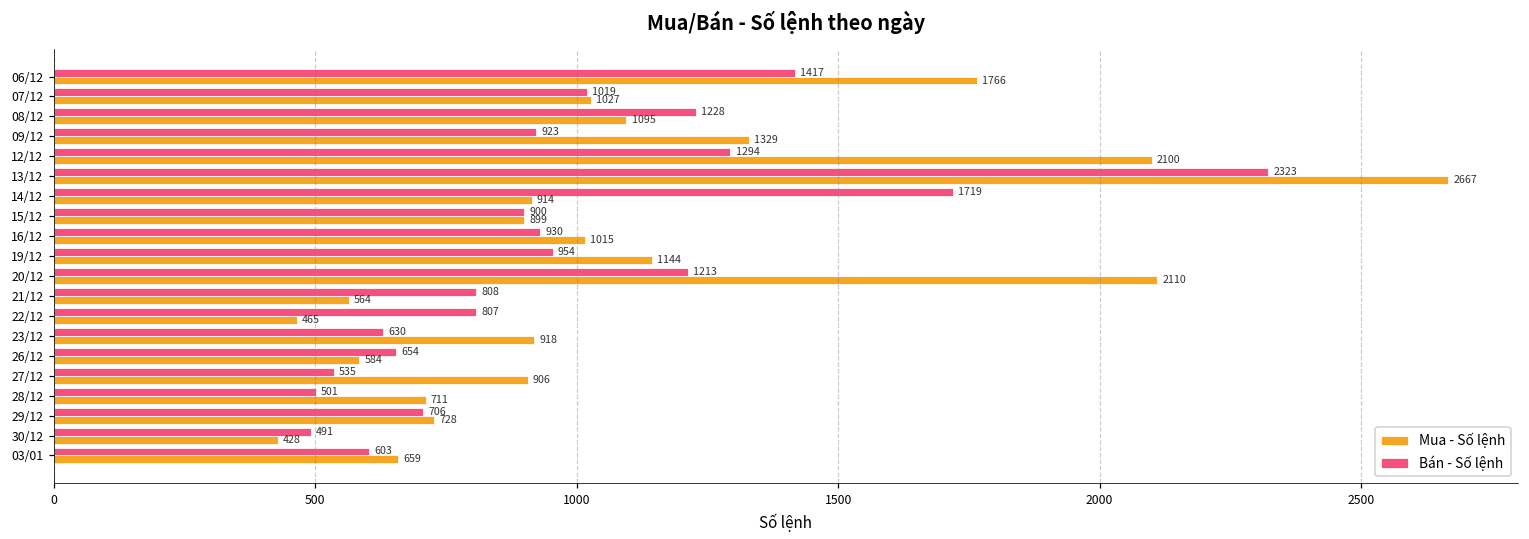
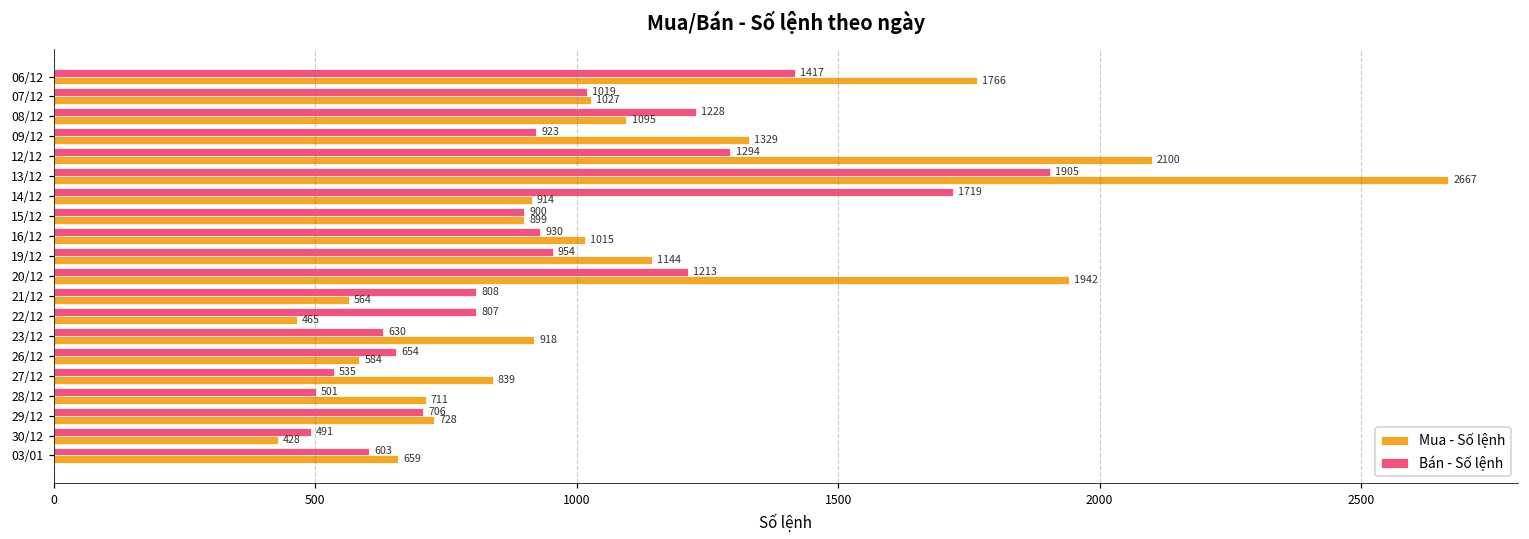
  {
    "Mua - Số lệnh": {
      "06/12": 1766,
      "08/12": 1095,
      "09/12": 1329,
      "12/12": 2100,
      "13/12": 2667,
      "14/12": 914,
      "16/12": 1015,
      "19/12": 1144,
-     "20/12": 2110,
+     "20/12": 1942,
      "21/12": 564,
      "22/12": 465,
      "23/12": 918,
      "26/12": 584,
-     "27/12": 906,
+     "27/12": 839,
      "28/12": 711,
      "29/12": 728,
      "30/12": 428,
      "03/01": 659
    },
    "Bán - Số lệnh": {
      "06/12": 1417,
      "08/12": 1228,
      "09/12": 923,
      "12/12": 1294,
-     "13/12": 2323,
+     "13/12": 1905,
      "14/12": 1719,
      "16/12": 930,
      "19/12": 954,
      "20/12": 1213,
      "21/12": 808,
      "22/12": 807,
      "23/12": 630,
      "26/12": 654,
      "27/12": 535,
      "28/12": 501,
      "29/12": 706,
      "30/12": 491,
      "03/01": 603
    }
  }
